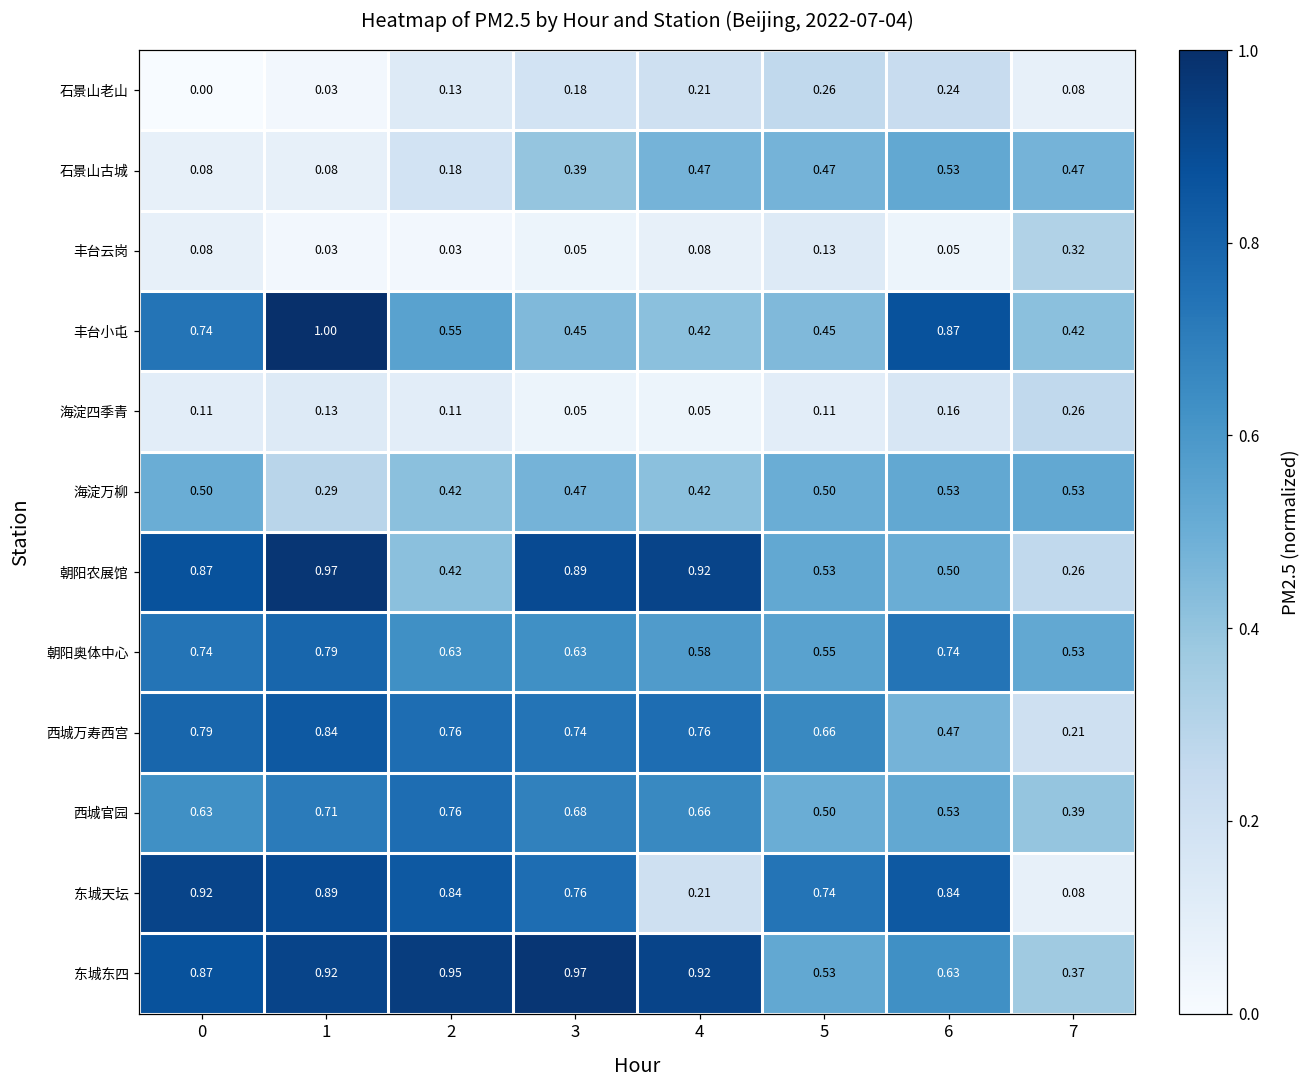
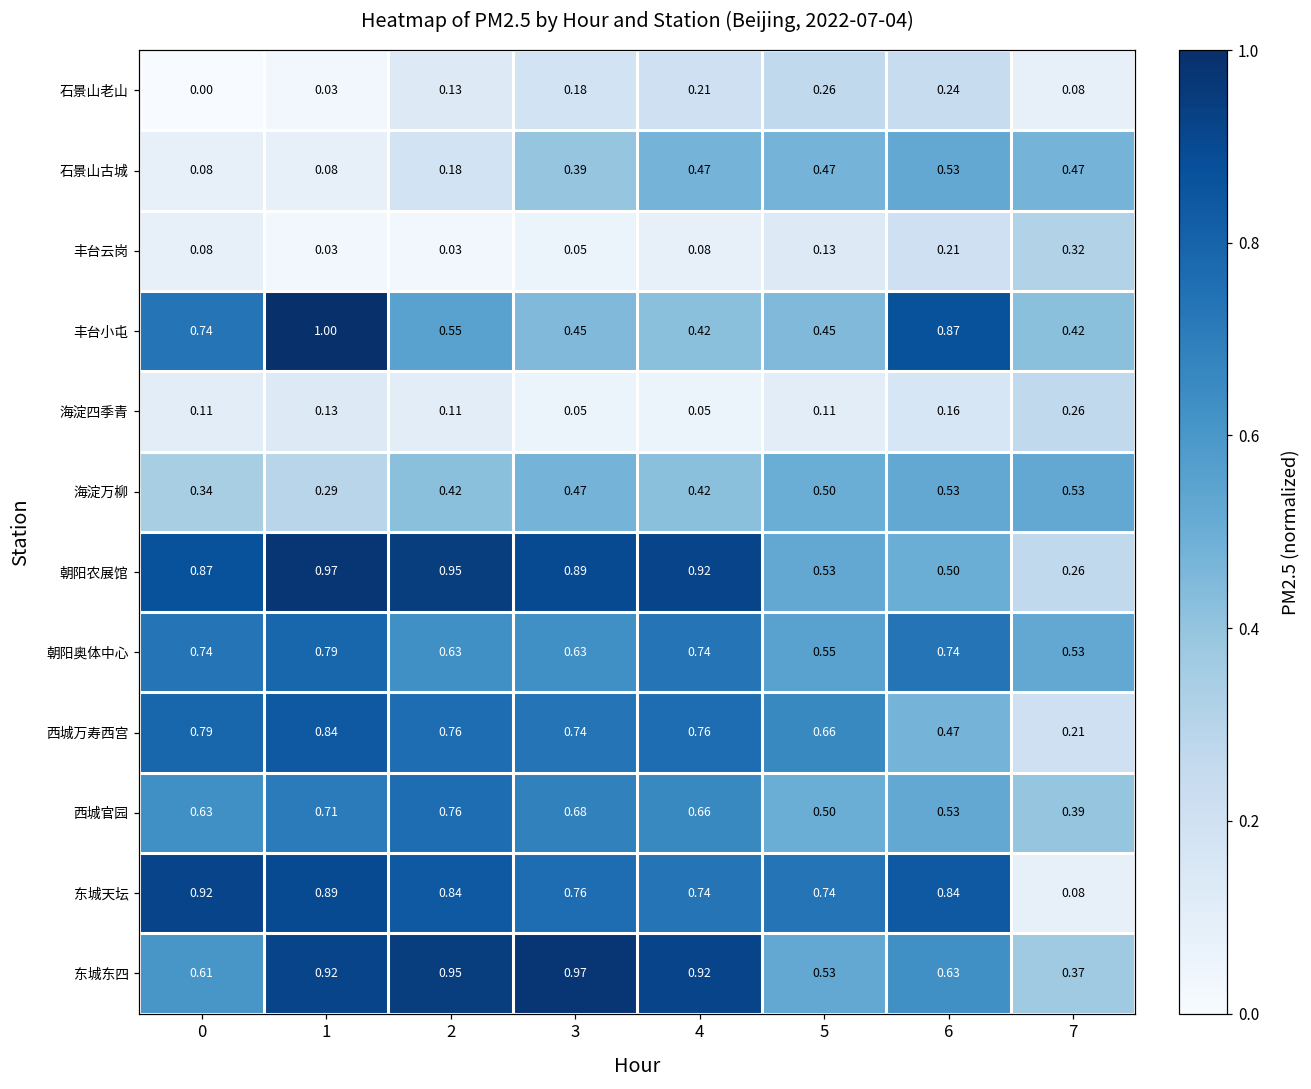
  {
    "石景山老山": {
      "0": 0.00,
      "1": 0.03,
      "2": 0.13,
      "3": 0.18,
      "4": 0.21,
      "5": 0.26,
      "6": 0.24,
      "7": 0.08
    },
    "石景山古城": {
      "0": 0.08,
      "1": 0.08,
      "2": 0.18,
      "3": 0.39,
      "4": 0.47,
      "5": 0.47,
      "6": 0.53,
      "7": 0.47
    },
    "丰台云岗": {
      "0": 0.08,
      "1": 0.03,
      "2": 0.03,
      "3": 0.05,
      "4": 0.08,
      "5": 0.13,
-     "6": 0.05,
+     "6": 0.21,
      "7": 0.32
    },
    "丰台小屯": {
      "0": 0.74,
      "1": 1.00,
      "2": 0.55,
      "3": 0.45,
      "4": 0.42,
      "5": 0.45,
      "6": 0.87,
      "7": 0.42
    },
    "海淀四季青": {
      "0": 0.11,
      "1": 0.13,
      "2": 0.11,
      "3": 0.05,
      "4": 0.05,
      "5": 0.11,
      "6": 0.16,
      "7": 0.26
    },
    "海淀万柳": {
-     "0": 0.50,
+     "0": 0.34,
      "1": 0.29,
      "2": 0.42,
      "3": 0.47,
      "4": 0.42,
      "5": 0.50,
      "6": 0.53,
      "7": 0.53
    },
    "朝阳农展馆": {
      "0": 0.87,
      "1": 0.97,
-     "2": 0.42,
+     "2": 0.95,
      "3": 0.89,
      "4": 0.92,
      "5": 0.53,
      "6": 0.50,
      "7": 0.26
    },
    "朝阳奥体中心": {
      "0": 0.74,
      "1": 0.79,
      "2": 0.63,
      "3": 0.63,
-     "4": 0.58,
+     "4": 0.74,
      "5": 0.55,
      "6": 0.74,
      "7": 0.53
    },
    "西城万寿西宫": {
      "0": 0.79,
      "1": 0.84,
      "2": 0.76,
      "3": 0.74,
      "4": 0.76,
      "5": 0.66,
      "6": 0.47,
      "7": 0.21
    },
    "西城官园": {
      "0": 0.63,
      "1": 0.71,
      "2": 0.76,
      "3": 0.68,
      "4": 0.66,
      "5": 0.50,
      "6": 0.53,
      "7": 0.39
    },
    "东城天坛": {
      "0": 0.92,
      "1": 0.89,
      "2": 0.84,
      "3": 0.76,
-     "4": 0.21,
+     "4": 0.74,
      "5": 0.74,
      "6": 0.84,
      "7": 0.08
    },
    "东城东四": {
-     "0": 0.87,
+     "0": 0.61,
      "1": 0.92,
      "2": 0.95,
      "3": 0.97,
      "4": 0.92,
      "5": 0.53,
      "6": 0.63,
      "7": 0.37
    }
  }
